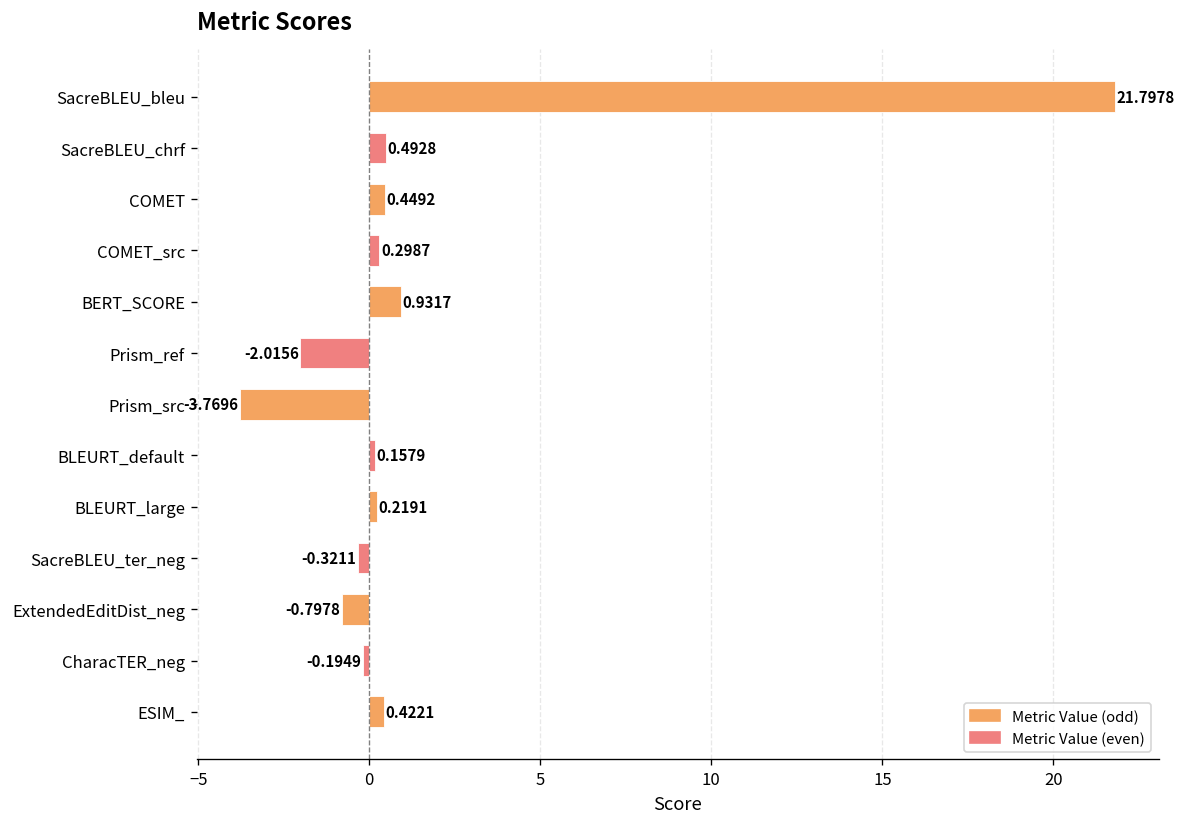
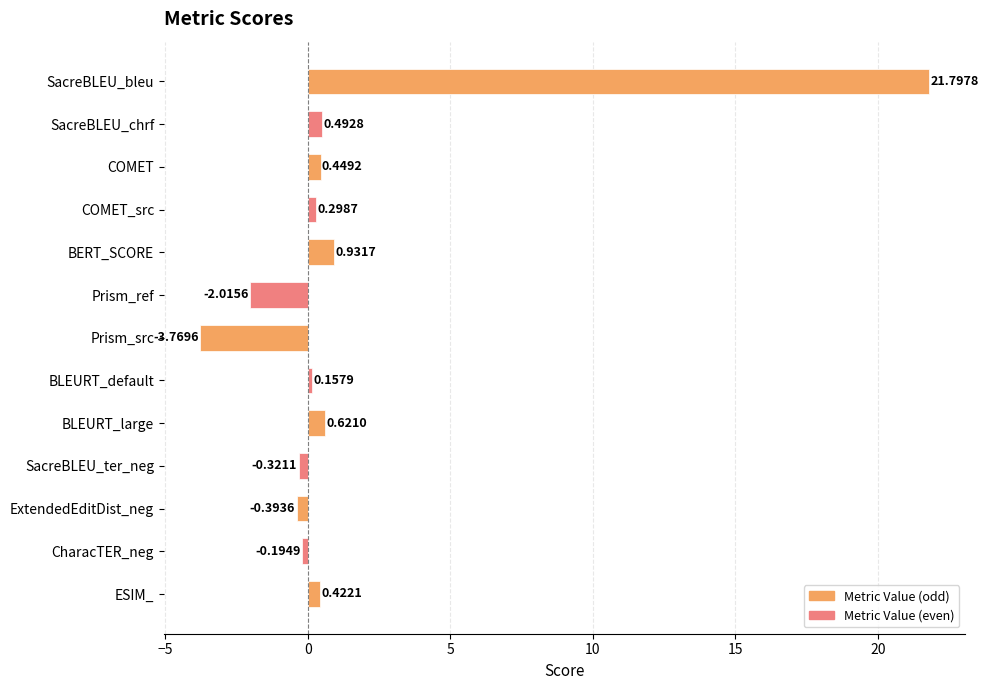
  {
    "SacreBLEU_bleu": 21.7978,
    "SacreBLEU_chrf": 0.4928,
    "COMET": 0.4492,
    "COMET_src": 0.2987,
    "BERT_SCORE": 0.9317,
    "Prism_ref": -2.0156,
    "Prism_src": -3.7696,
    "BLEURT_default": 0.1579,
-   "BLEURT_large": 0.2191,
+   "BLEURT_large": 0.6210,
    "SacreBLEU_ter_neg": -0.3211,
-   "ExtendedEditDist_neg": -0.7978,
+   "ExtendedEditDist_neg": -0.3936,
    "CharacTER_neg": -0.1949,
    "ESIM_": 0.4221
  }
